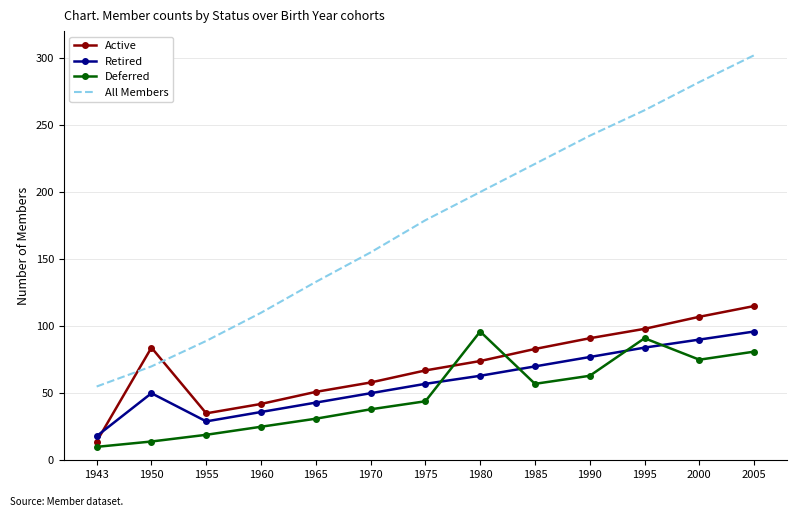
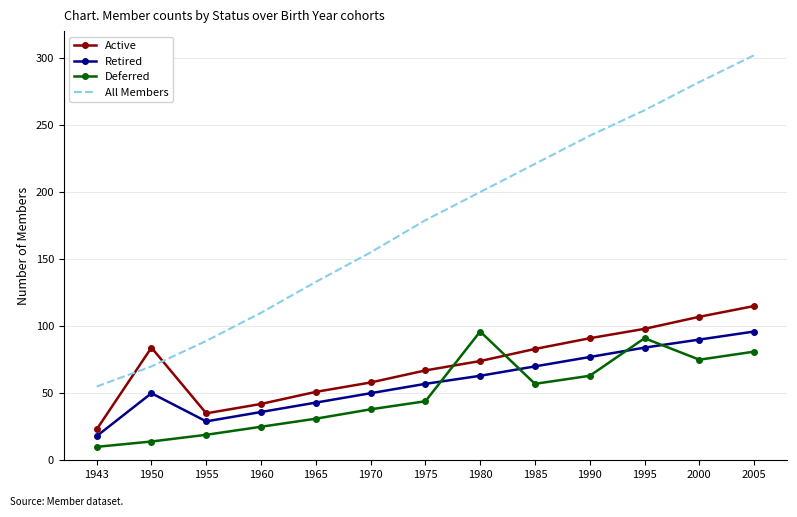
  {
    "Active": {
-     "1943": 14,
+     "1943": 23,
      "1950": 84,
      "1955": 35,
      "1960": 42,
      "1965": 51,
      "1970": 58,
      "1975": 67,
      "1980": 74,
      "1985": 83,
      "1990": 91,
      "1995": 98,
      "2000": 107,
      "2005": 115
    },
    "Retired": {
      "1943": 18,
      "1950": 50,
      "1955": 29,
      "1960": 36,
      "1965": 43,
      "1970": 50,
      "1975": 57,
      "1980": 63,
      "1985": 70,
      "1990": 77,
      "1995": 84,
      "2000": 90,
      "2005": 96
    },
    "Deferred": {
      "1943": 10,
      "1950": 14,
      "1955": 19,
      "1960": 25,
      "1965": 31,
      "1970": 38,
      "1975": 44,
      "1980": 96,
      "1985": 57,
      "1990": 63,
      "1995": 91,
      "2000": 75,
      "2005": 81
    },
    "All Members": {
      "1943": 55,
      "1950": 70,
      "1955": 89,
      "1960": 110,
      "1965": 133,
      "1970": 155,
      "1975": 179,
      "1980": 200,
      "1985": 221,
      "1990": 242,
      "1995": 261,
      "2000": 282,
      "2005": 302
    }
  }
